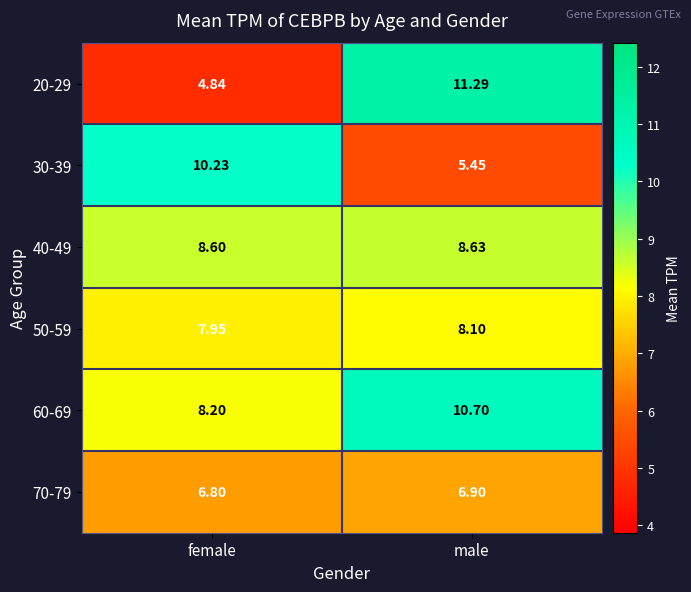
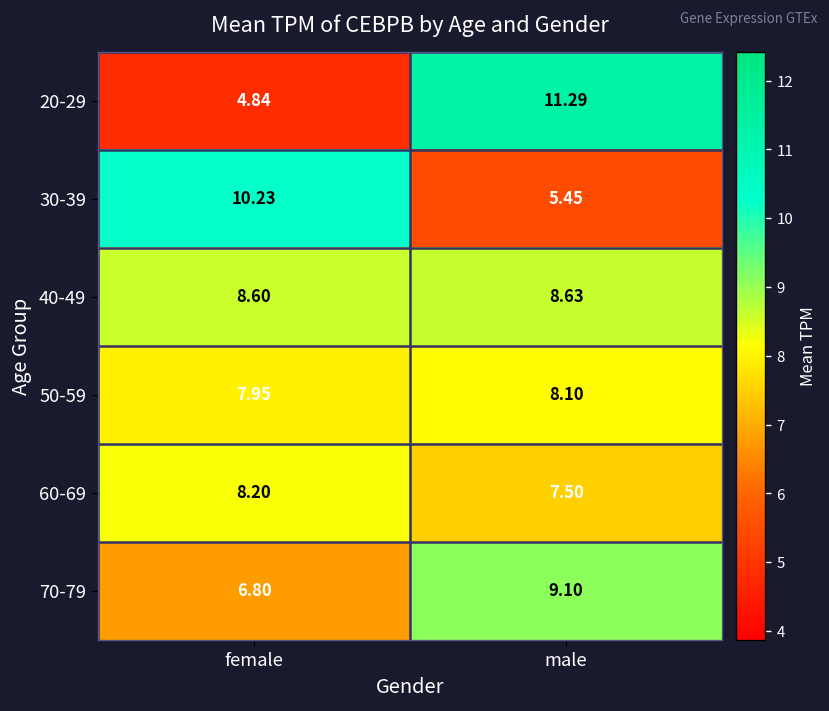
  {
    "20-29": {
      "female": 4.84,
      "male": 11.29
    },
    "30-39": {
      "female": 10.23,
      "male": 5.45
    },
    "40-49": {
      "female": 8.60,
      "male": 8.63
    },
    "50-59": {
      "female": 7.95,
      "male": 8.10
    },
    "60-69": {
      "female": 8.20,
-     "male": 10.70
+     "male": 7.50
    },
    "70-79": {
      "female": 6.80,
-     "male": 6.90
+     "male": 9.10
    }
  }
